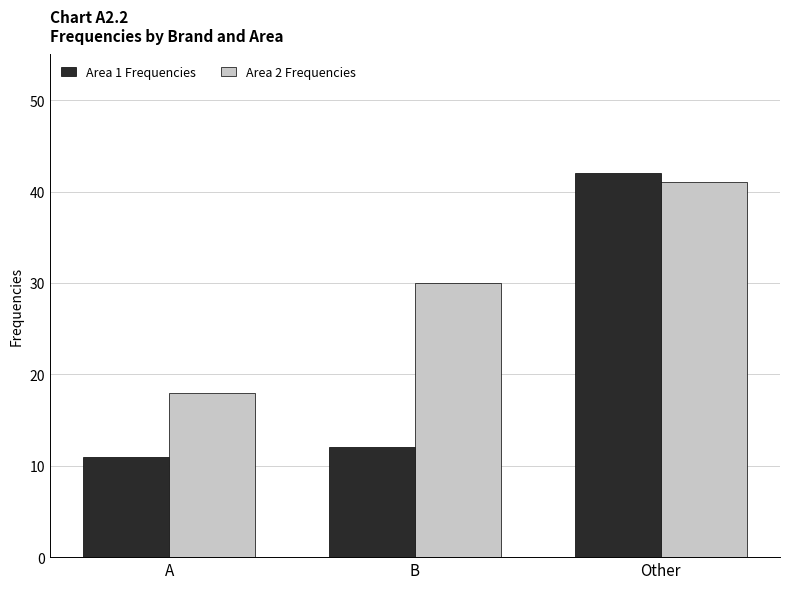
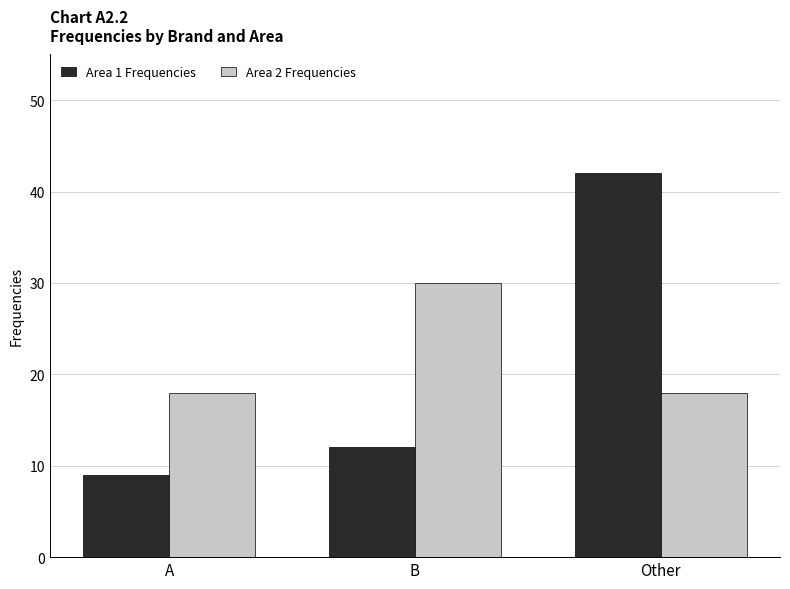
  {
    "Area 1 Frequencies": {
-     "A": 11,
+     "A": 9,
      "B": 12,
      "Other": 42
    },
    "Area 2 Frequencies": {
      "A": 18,
      "B": 30,
-     "Other": 41
+     "Other": 18
    }
  }
